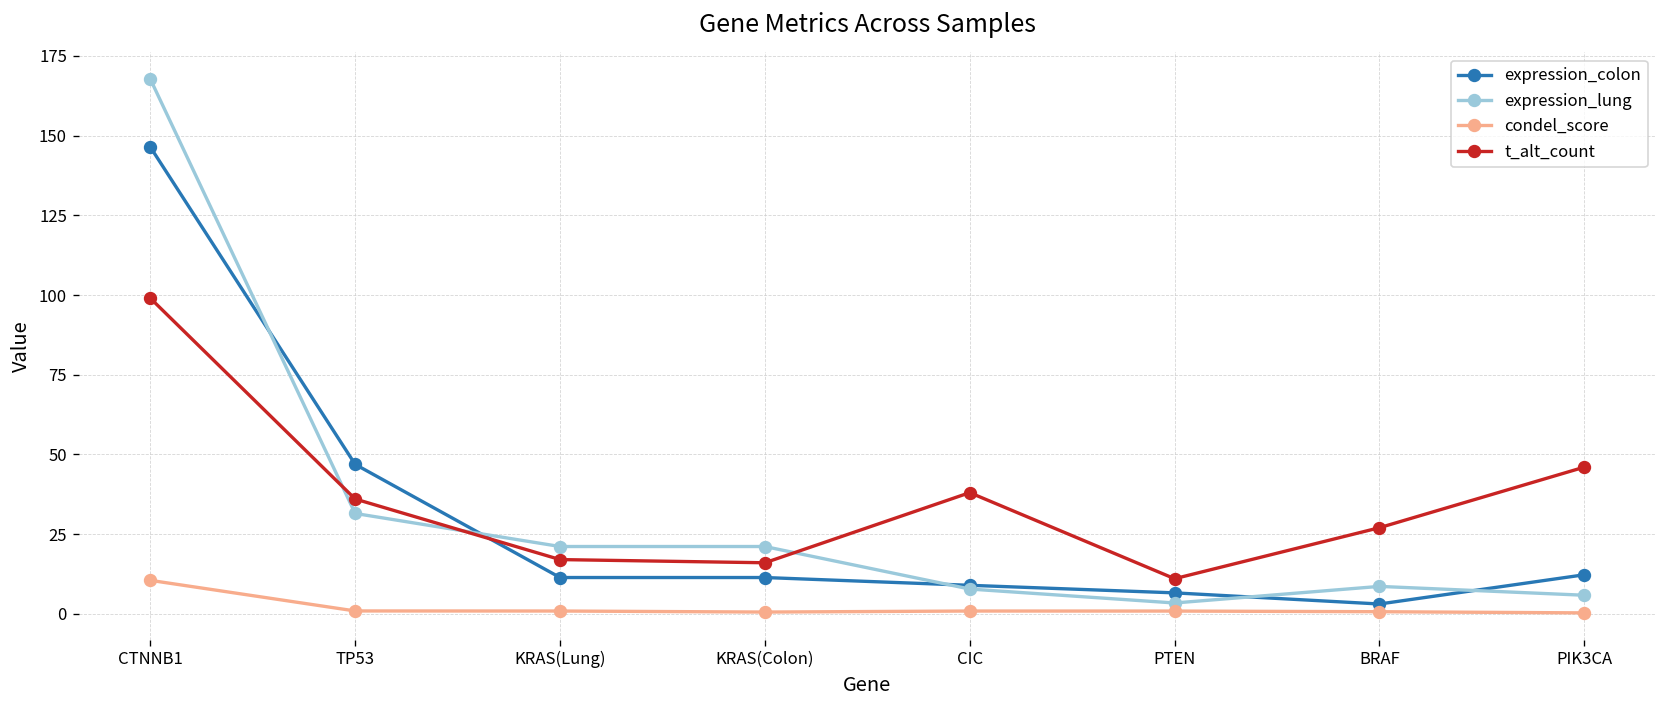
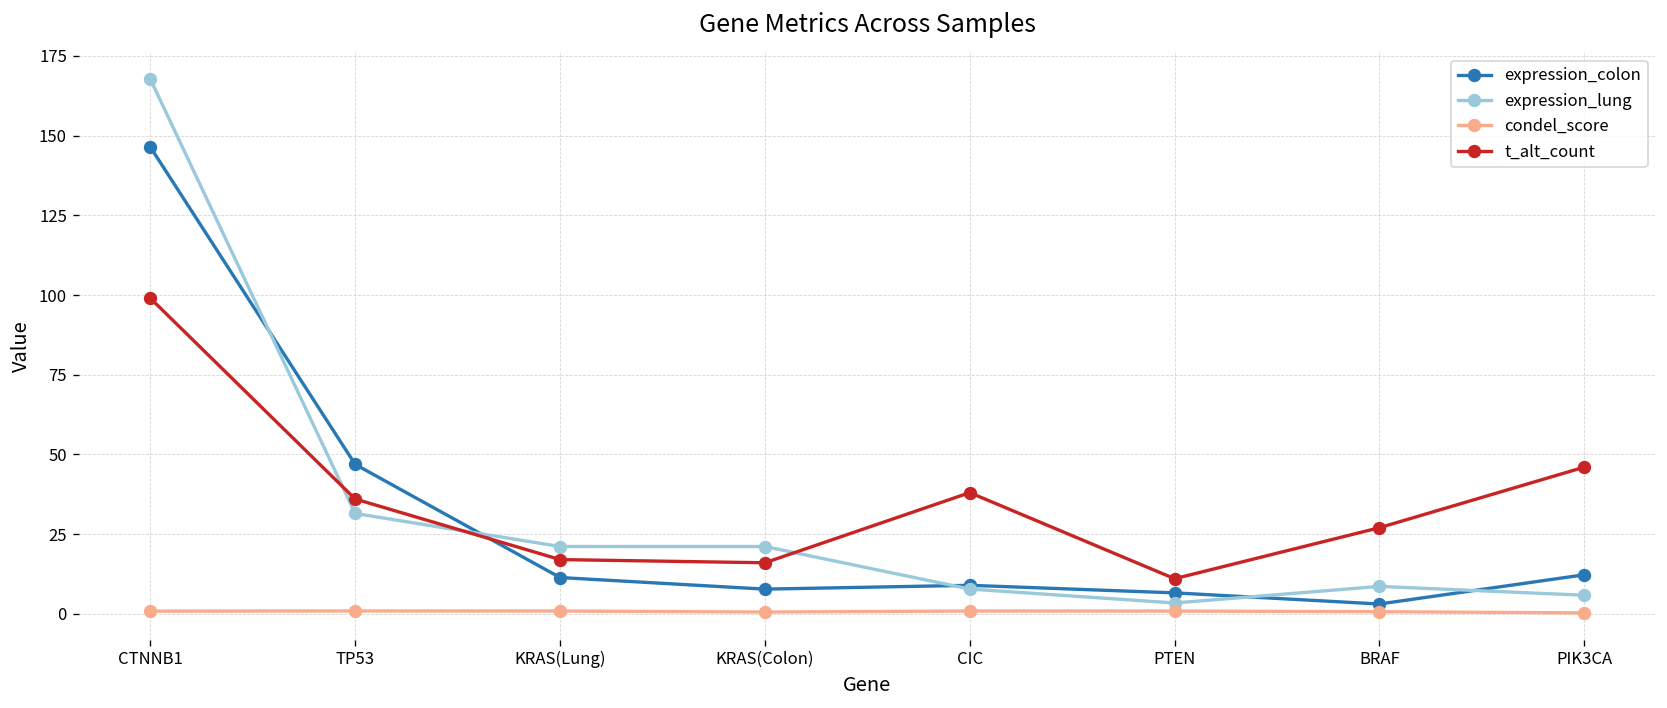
  {
    "expression_colon": {
      "CTNNB1": 146,
      "TP53": 47,
      "KRAS(Lung)": 11,
-     "KRAS(Colon)": 11,
+     "KRAS(Colon)": 8,
      "CIC": 9,
      "PTEN": 7,
      "BRAF": 3,
      "PIK3CA": 12
    },
    "expression_lung": {
      "CTNNB1": 168,
      "TP53": 31,
      "KRAS(Lung)": 21,
      "KRAS(Colon)": 21,
      "CIC": 8,
      "PTEN": 3,
      "BRAF": 9,
      "PIK3CA": 6
    },
    "condel_score": {
-     "CTNNB1": 10,
+     "CTNNB1": 1,
      "TP53": 1,
      "KRAS(Lung)": 1,
      "KRAS(Colon)": 1,
      "CIC": 1,
      "PTEN": 1,
      "BRAF": 1,
      "PIK3CA": 0
    },
    "t_alt_count": {
      "CTNNB1": 99,
      "TP53": 36,
      "KRAS(Lung)": 17,
      "KRAS(Colon)": 16,
      "CIC": 38,
      "PTEN": 11,
      "BRAF": 27,
      "PIK3CA": 46
    }
  }
